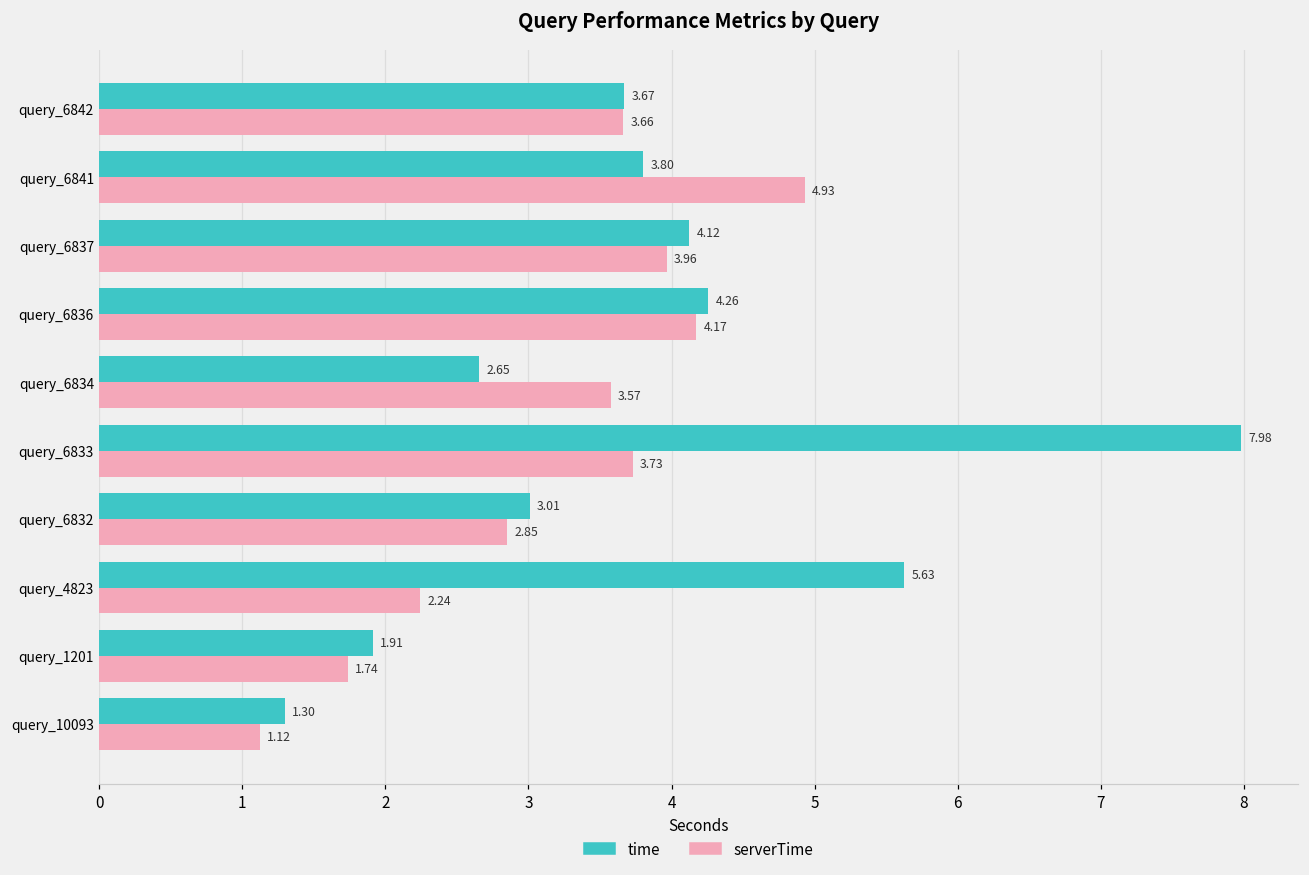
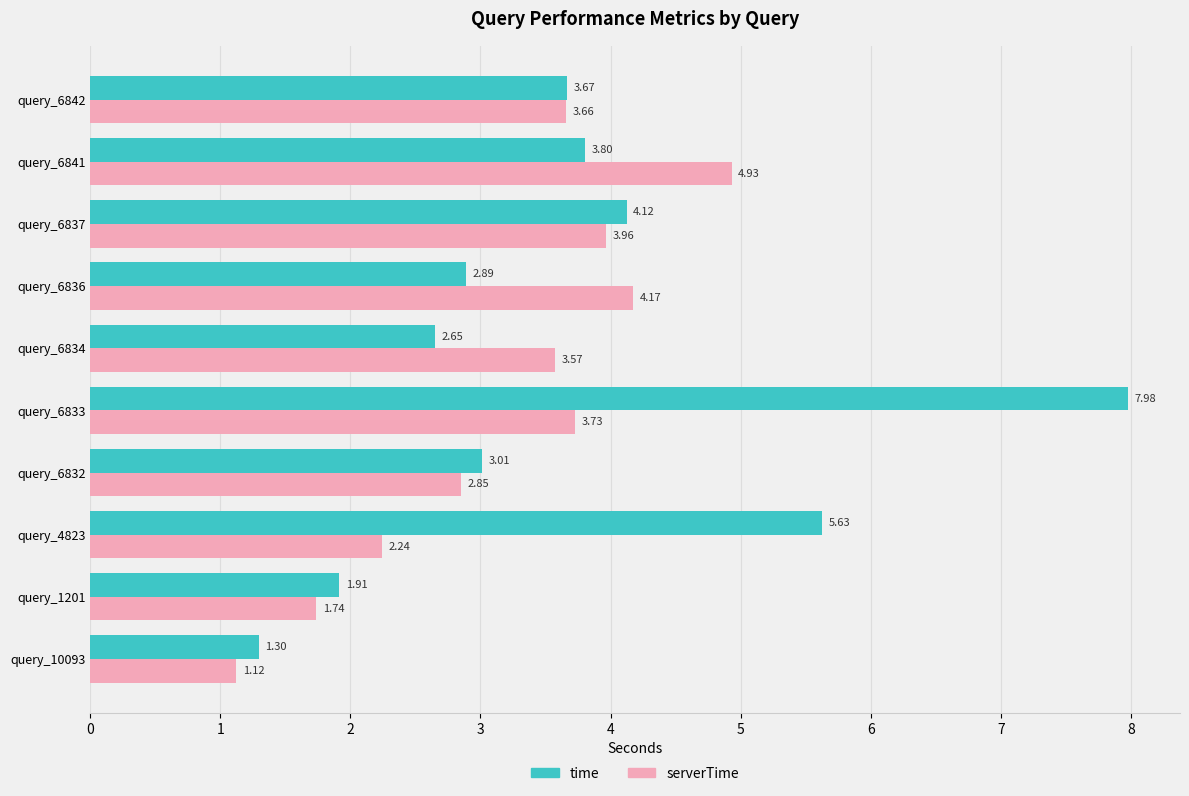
  {
    "time": {
      "query_6842": 3.67,
      "query_6841": 3.80,
      "query_6837": 4.12,
-     "query_6836": 4.26,
+     "query_6836": 2.89,
      "query_6834": 2.65,
      "query_6833": 7.98,
      "query_6832": 3.01,
      "query_4823": 5.63,
      "query_1201": 1.91,
      "query_10093": 1.30
    },
    "serverTime": {
      "query_6842": 3.66,
      "query_6841": 4.93,
      "query_6837": 3.96,
      "query_6836": 4.17,
      "query_6834": 3.57,
      "query_6833": 3.73,
      "query_6832": 2.85,
      "query_4823": 2.24,
      "query_1201": 1.74,
      "query_10093": 1.12
    }
  }
